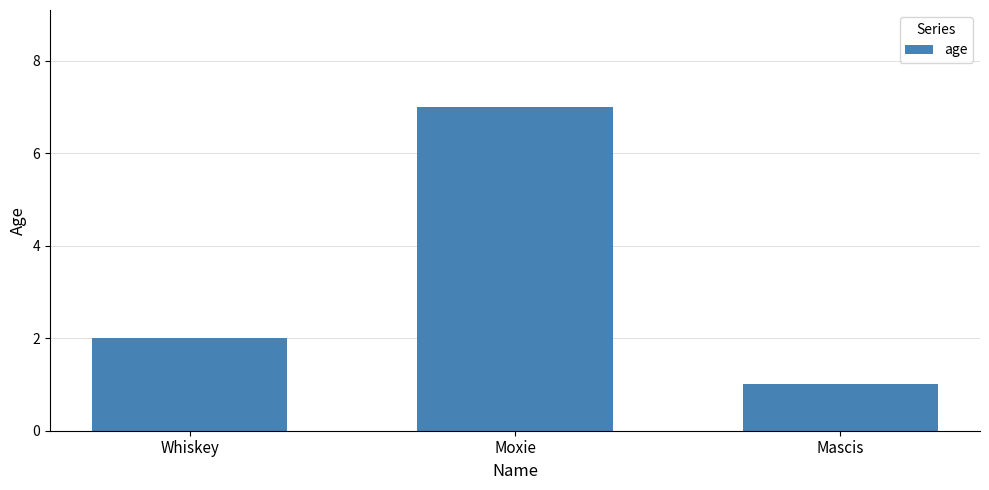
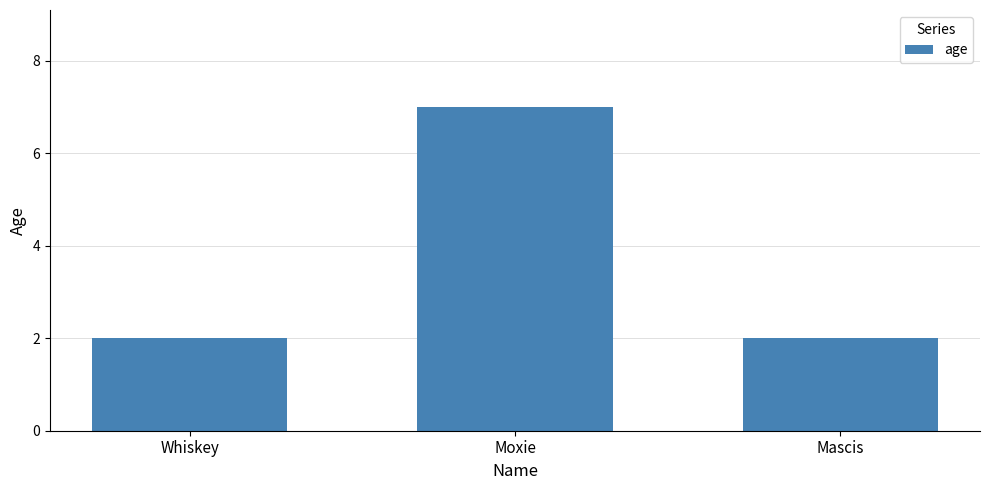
  {
    "Whiskey": 2,
    "Moxie": 7,
-   "Mascis": 1
+   "Mascis": 2
  }
